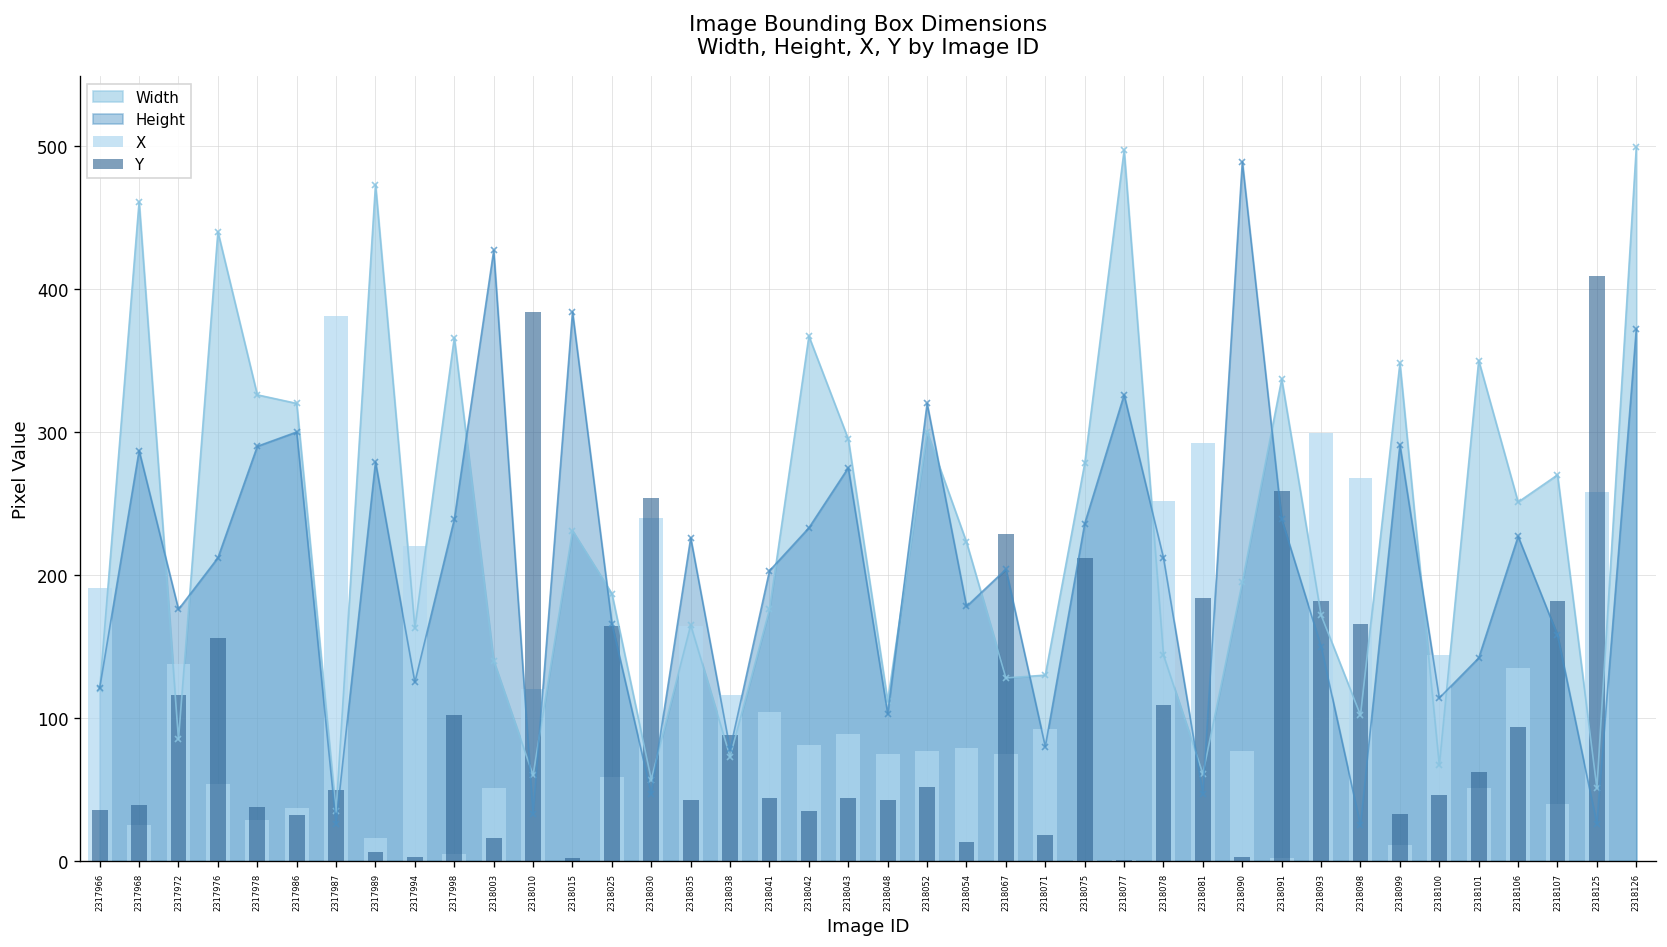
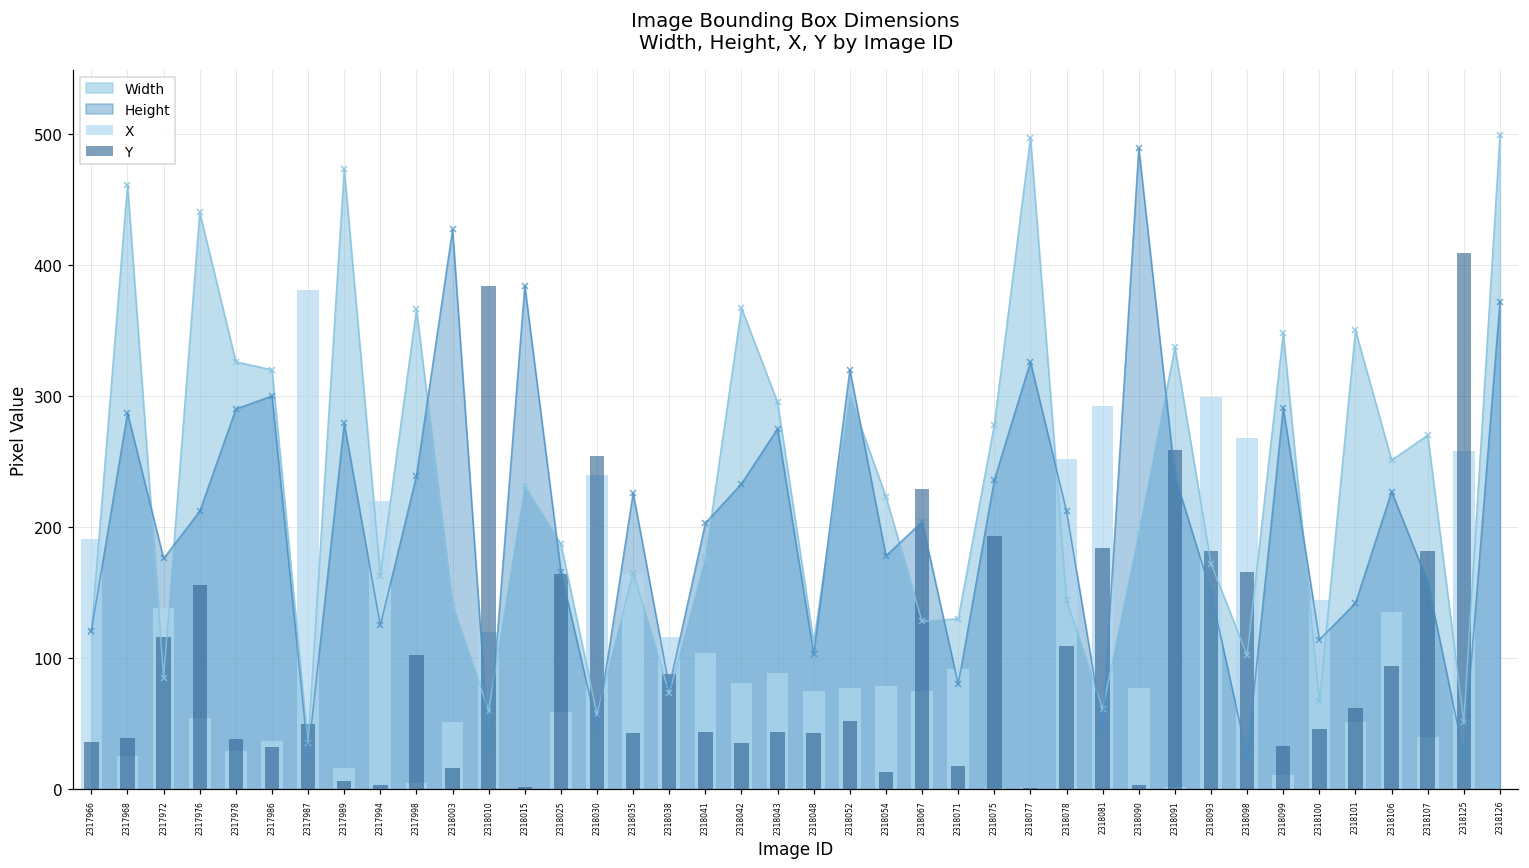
  {
    "Y": {
      "2317968": 39,
      "2317976": 156,
      "2317978": 38,
      "2317998": 102,
      "2318010": 384,
      "2318025": 164,
      "2318030": 254,
      "2318067": 229,
-     "2318075": 212,
+     "2318075": 193,
      "2318091": 259,
      "2318099": 33,
      "2318101": 62,
      "2318107": 182,
      "2318125": 409,
      "2318126": 0
    }
  }
